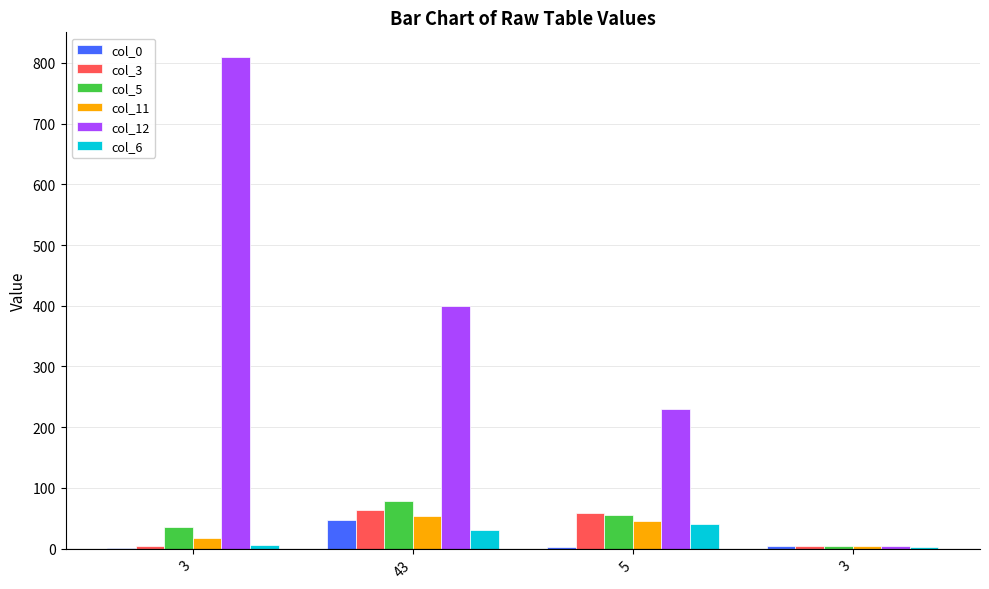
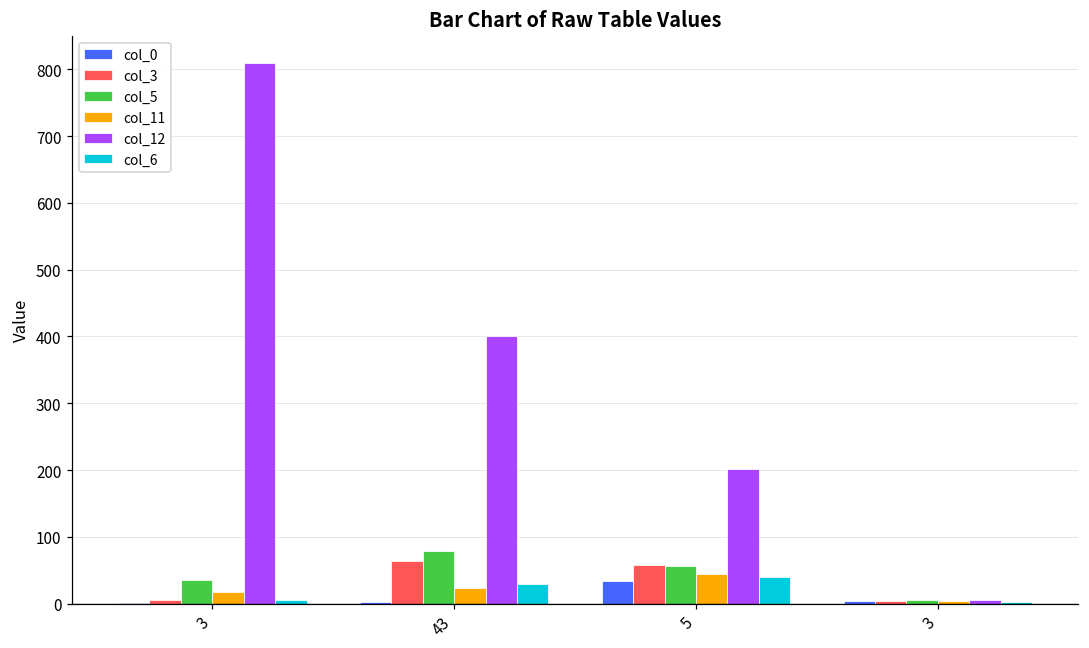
  {
    "col_0": {
-     "43": 50,
-     "5": 0
+     "43": 0,
+     "5": 30
    },
    "col_3": {
      "43": 60,
      "5": 60
    },
    "col_5": {
      "43": 80,
      "5": 60
    },
    "col_11": {
-     "43": 50,
+     "43": 20,
      "5": 50
    },
    "col_12": {
      "43": 400,
-     "5": 230
+     "5": 200
    },
    "col_6": {
      "43": 30,
      "5": 40
    }
  }
